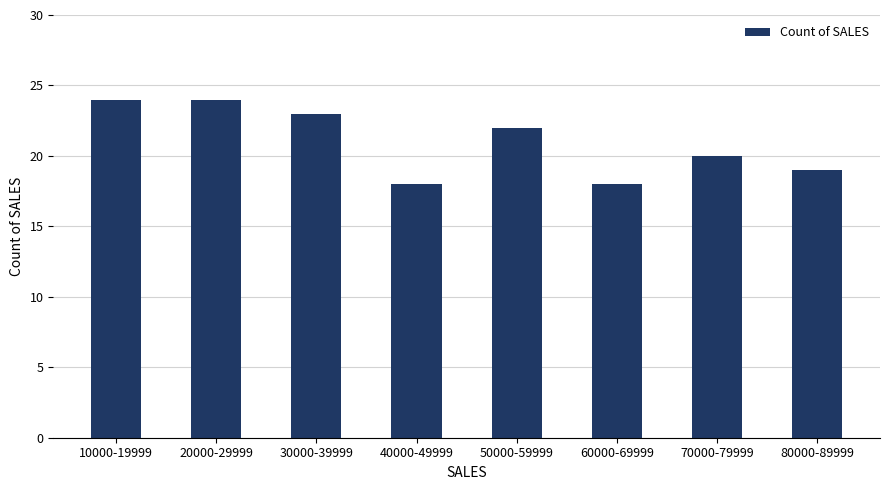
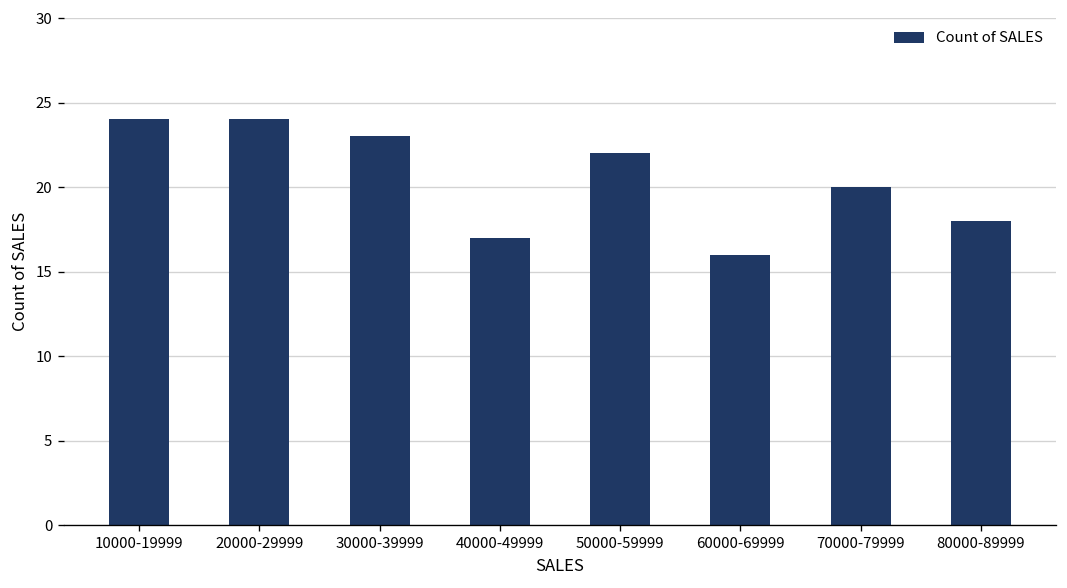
  {
    "10000-19999": 24,
    "20000-29999": 24,
    "30000-39999": 23,
-   "40000-49999": 18,
+   "40000-49999": 17,
    "50000-59999": 22,
-   "60000-69999": 18,
+   "60000-69999": 16,
    "70000-79999": 20,
-   "80000-89999": 19
+   "80000-89999": 18
  }
